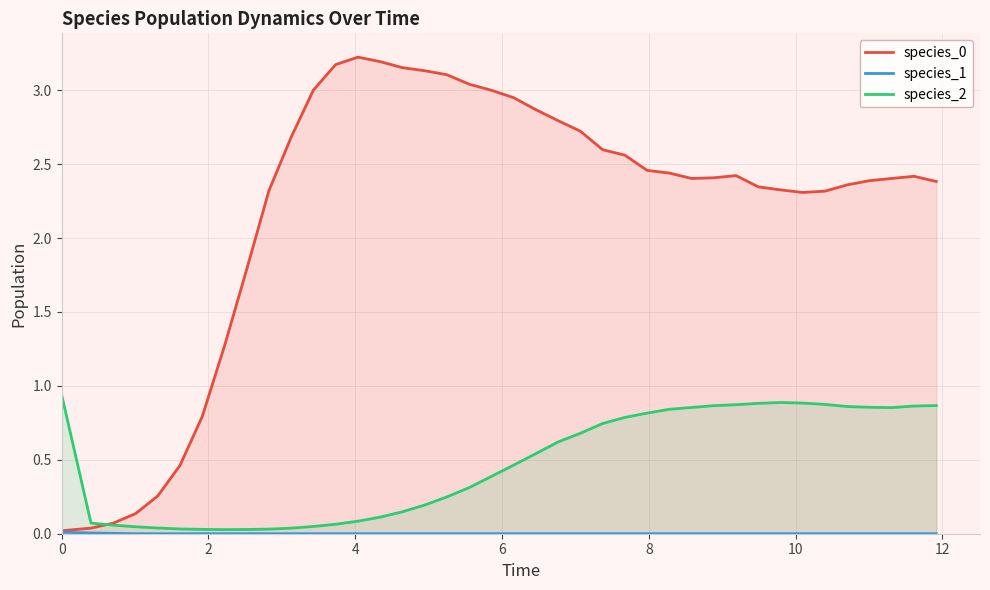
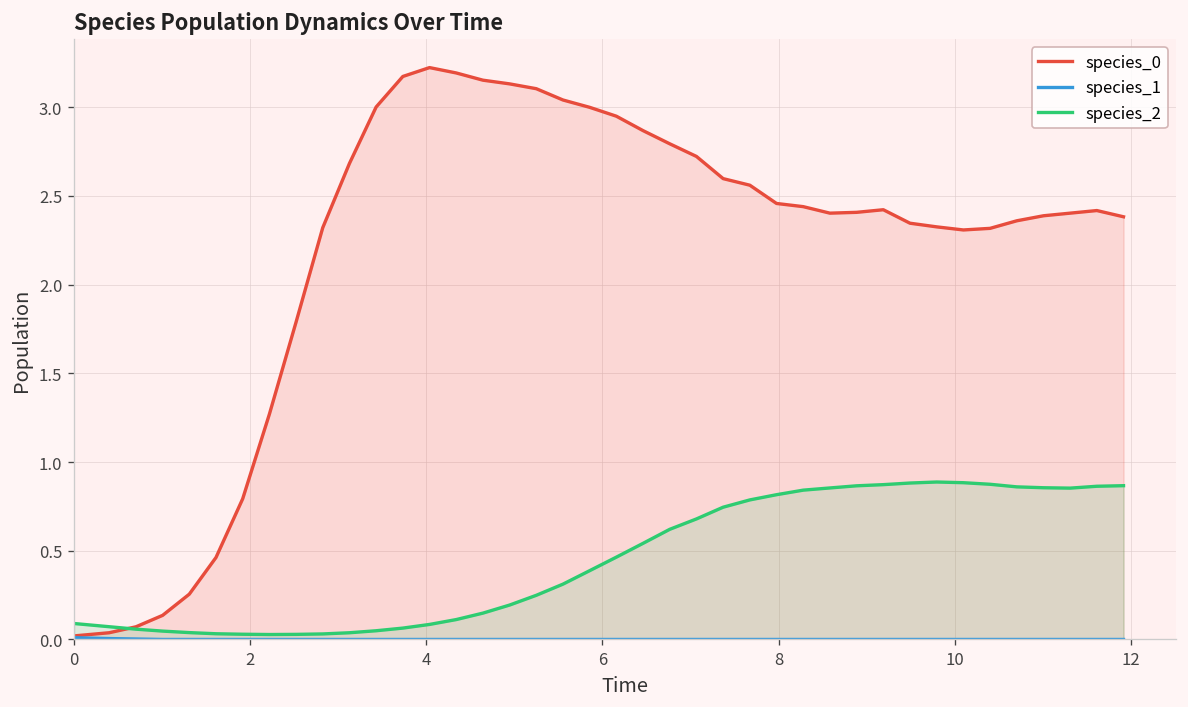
  {
    "species_2": {
-     "0": 0.94
+     "0": 0.09
    }
  }
